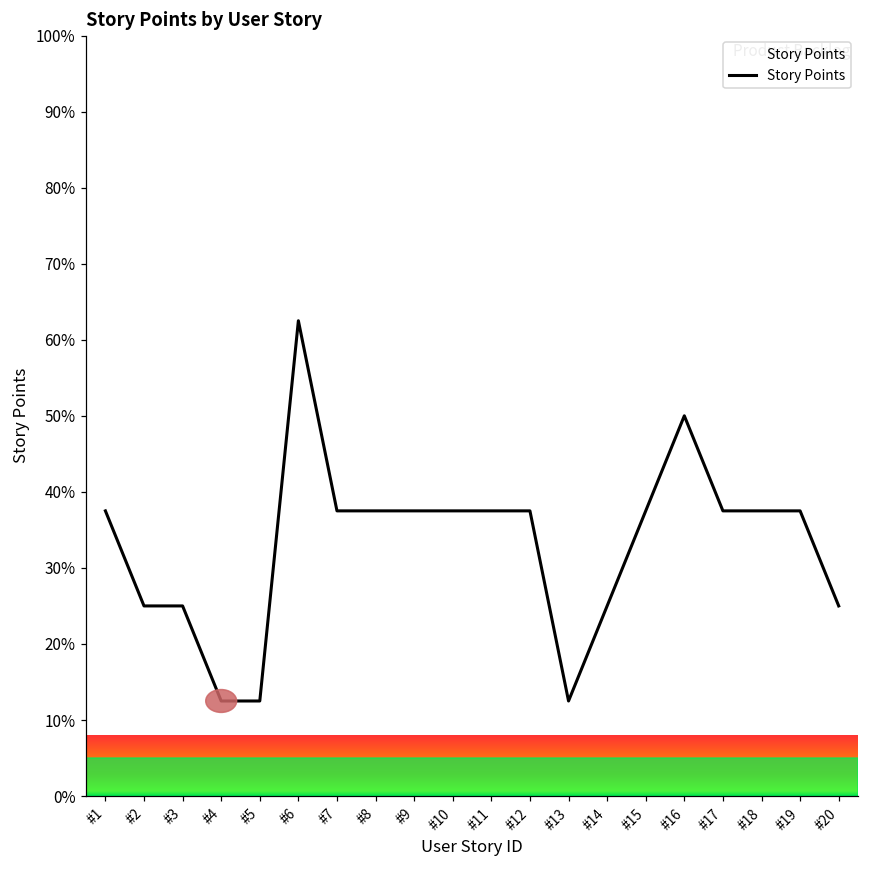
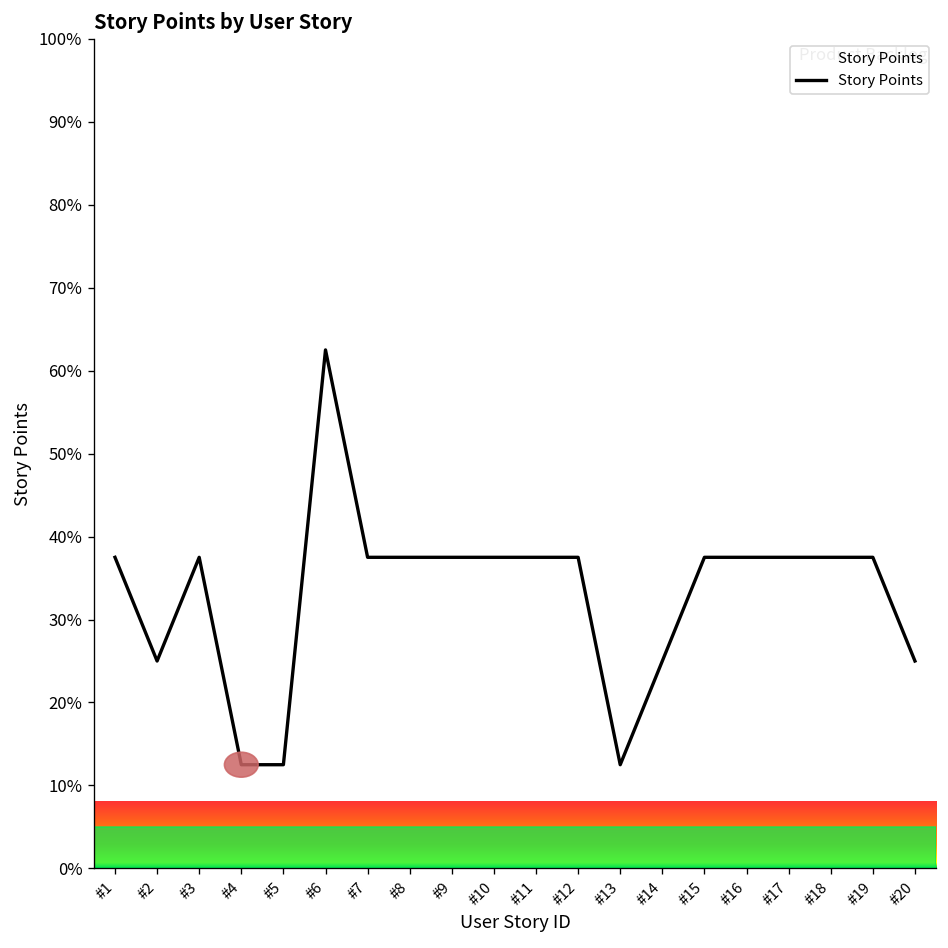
  {
    "#1": "38%",
    "#2": "25%",
-   "#3": "25%",
+   "#3": "38%",
    "#5": "13%",
    "#6": "63%",
    "#7": "38%",
    "#8": "38%",
    "#9": "38%",
    "#10": "38%",
    "#11": "38%",
    "#12": "38%",
    "#13": "13%",
    "#14": "25%",
    "#15": "38%",
-   "#16": "50%",
+   "#16": "38%",
    "#17": "38%",
    "#18": "38%",
    "#19": "38%",
    "#20": "25%"
  }
